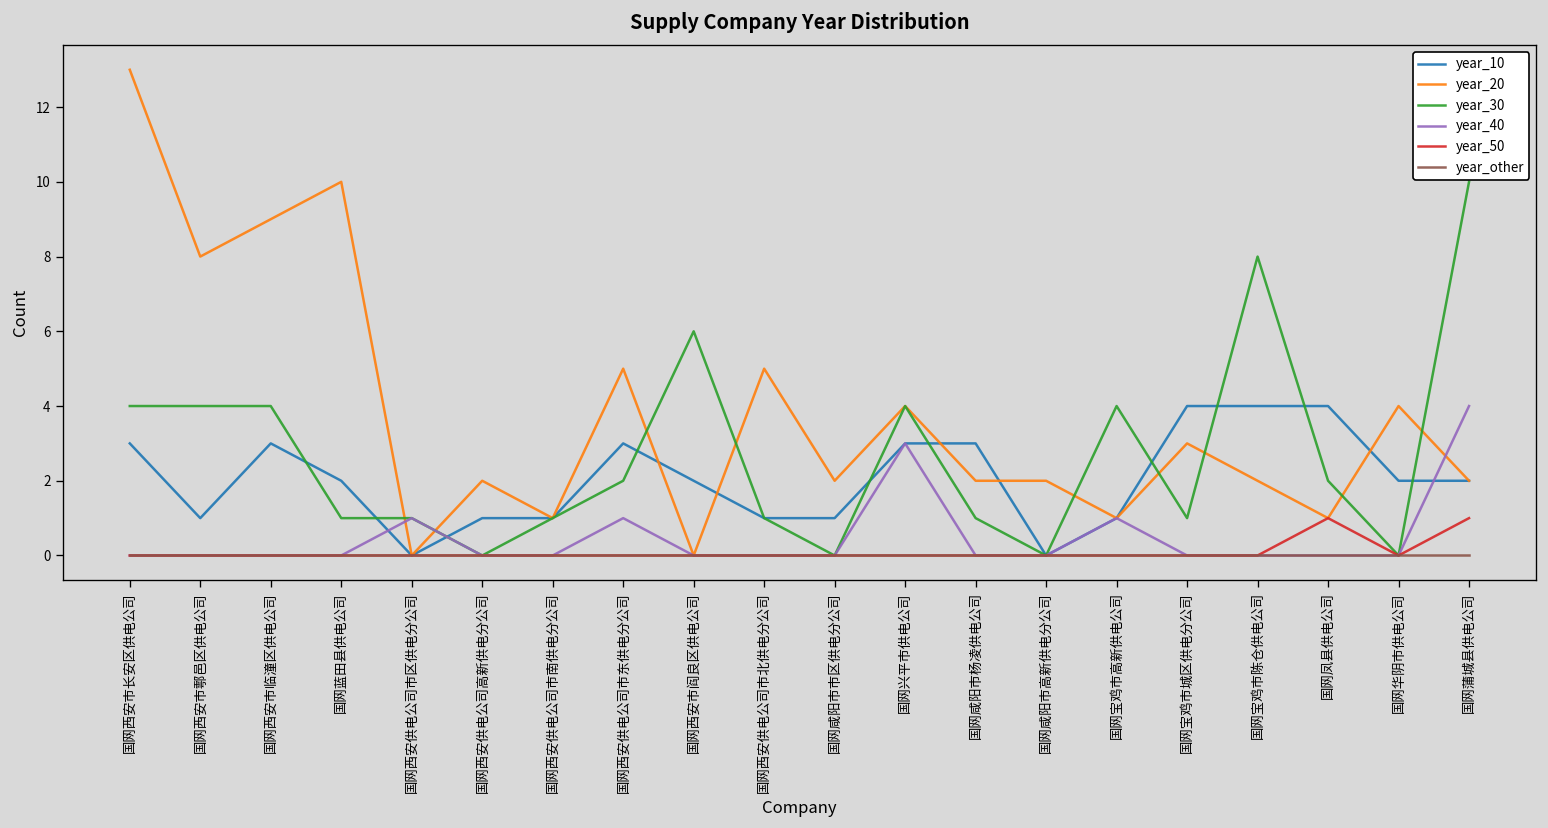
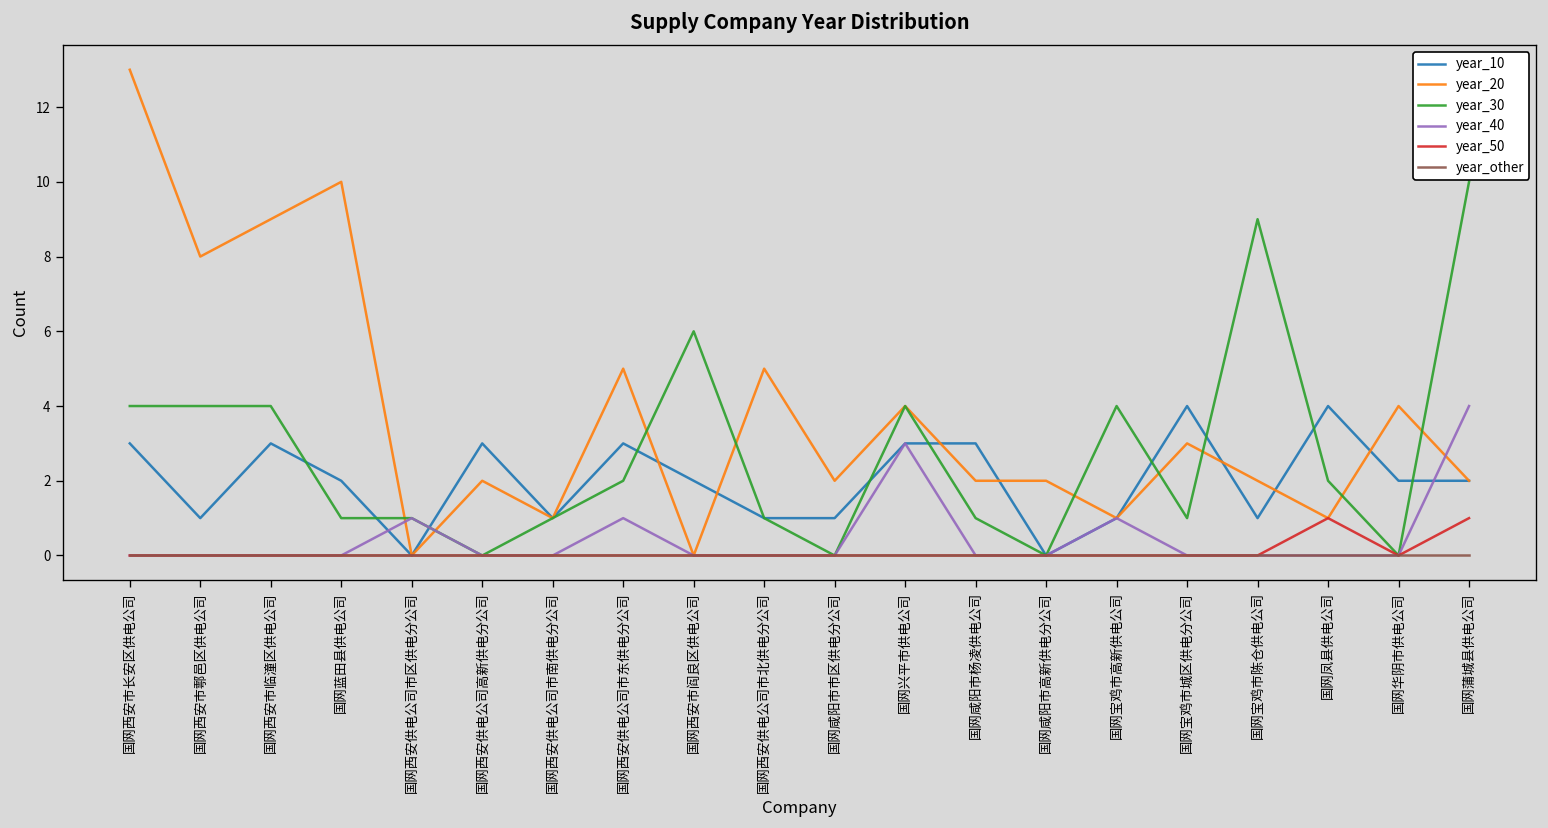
  {
    "year_10": {
      "国网西安市长安区供电公司": 3,
      "国网西安市鄠邑区供电公司": 1,
      "国网西安市临潼区供电公司": 3,
      "国网蓝田县供电公司": 2,
-     "国网西安供电公司高新供电分公司": 1,
+     "国网西安供电公司高新供电分公司": 3,
      "国网西安供电公司市东供电分公司": 3,
      "国网西安市阎良区供电公司": 2,
      "国网咸阳市市区供电分公司": 1,
      "国网咸阳市杨凌供电公司": 3,
      "国网宝鸡市城区供电分公司": 4,
-     "国网宝鸡市陈仓供电公司": 4,
+     "国网宝鸡市陈仓供电公司": 1,
      "国网凤县供电公司": 4,
      "国网华阴市供电公司": 2
    },
    "year_20": {
      "国网西安市长安区供电公司": 13,
      "国网西安市鄠邑区供电公司": 8,
      "国网西安市临潼区供电公司": 9,
      "国网蓝田县供电公司": 10,
      "国网西安供电公司高新供电分公司": 2,
      "国网西安供电公司市东供电分公司": 5,
      "国网西安供电公司市北供电分公司": 5,
      "国网咸阳市市区供电分公司": 2,
      "国网咸阳市杨凌供电公司": 2,
      "国网咸阳市高新供电分公司": 2,
      "国网宝鸡市城区供电分公司": 3,
      "国网宝鸡市陈仓供电公司": 2,
      "国网华阴市供电公司": 4
    },
    "year_30": {
      "国网西安市长安区供电公司": 4,
      "国网西安市鄠邑区供电公司": 4,
      "国网西安市临潼区供电公司": 4,
      "国网蓝田县供电公司": 1,
      "国网西安供电公司市东供电分公司": 2,
      "国网西安市阎良区供电公司": 6,
      "国网咸阳市杨凌供电公司": 1,
      "国网宝鸡市高新供电公司": 4,
      "国网宝鸡市城区供电分公司": 1,
-     "国网宝鸡市陈仓供电公司": 8,
+     "国网宝鸡市陈仓供电公司": 9,
      "国网凤县供电公司": 2,
      "国网蒲城县供电公司": 10
    },
    "year_40": {
      "国网西安供电公司市东供电分公司": 1,
      "国网蒲城县供电公司": 4
    },
    "year_50": {
      "国网蒲城县供电公司": 1
    },
    "year_other": {
      "国网蒲城县供电公司": 0
    }
  }
